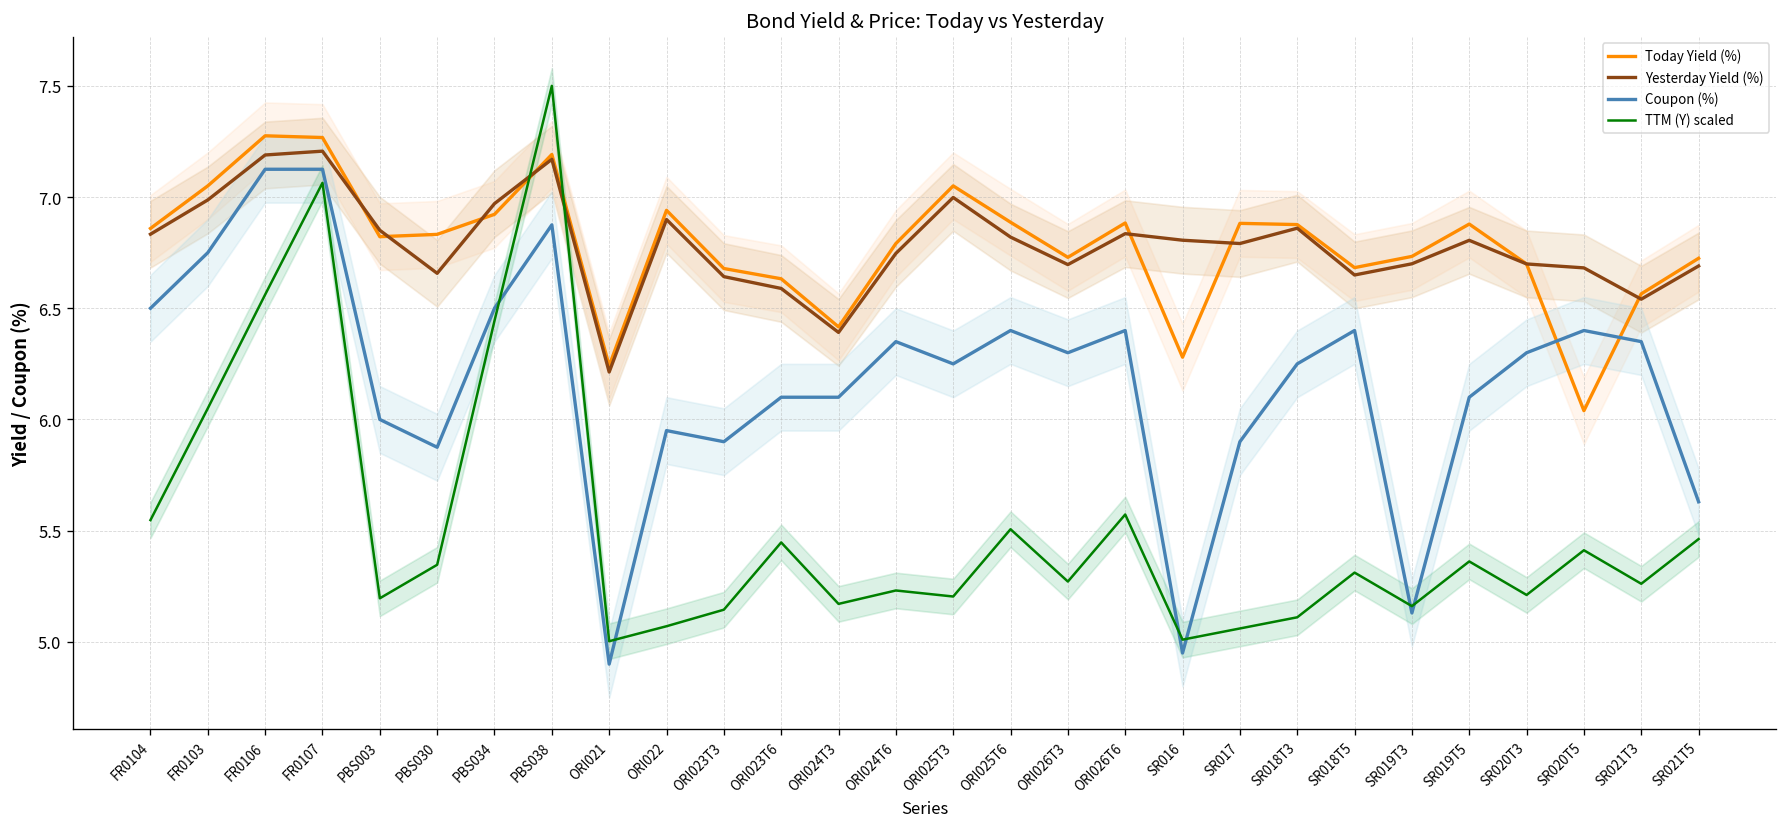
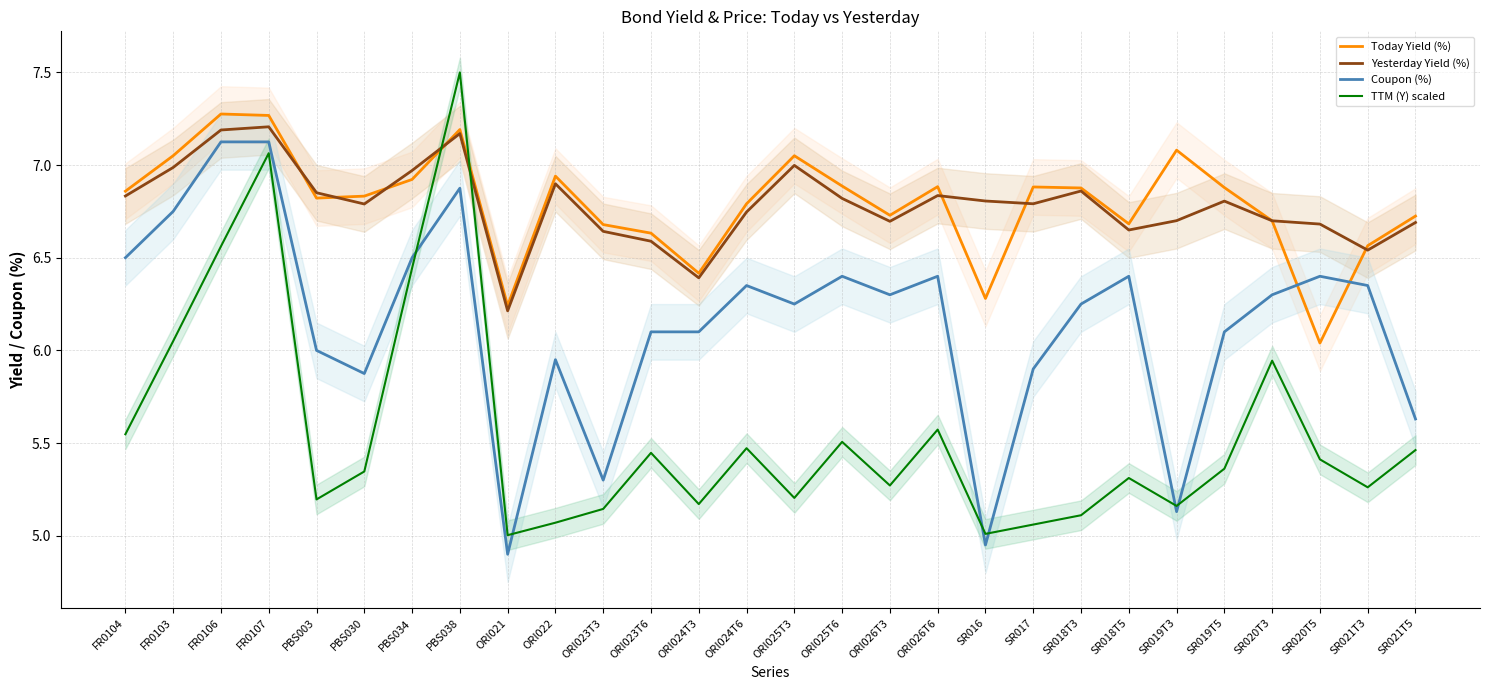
  {
    "Today Yield (%)": {
      "FR0104": 6.86,
      "FR0103": 7.05,
      "PBS003": 6.82,
      "PBS030": 6.83,
      "PBS034": 6.92,
      "PBS038": 7.19,
      "ORI021": 6.24,
      "ORI022": 6.94,
      "ORI023T3": 6.68,
      "ORI023T6": 6.63,
      "ORI024T3": 6.42,
      "ORI024T6": 6.79,
      "ORI025T3": 7.05,
      "ORI025T6": 6.89,
      "ORI026T3": 6.73,
      "ORI026T6": 6.88,
      "SR016": 6.28,
      "SR017": 6.88,
      "SR018T3": 6.88,
      "SR018T5": 6.68,
-     "SR019T3": 6.73,
+     "SR019T3": 7.08,
      "SR019T5": 6.88,
      "SR020T5": 6.04,
      "SR021T3": 6.56,
      "SR021T5": 6.72
    },
    "Yesterday Yield (%)": {
      "FR0104": 6.83,
      "FR0103": 6.99,
      "FR0106": 7.19,
      "FR0107": 7.21,
      "PBS003": 6.85,
-     "PBS030": 6.66,
+     "PBS030": 6.79,
      "PBS034": 6.97,
      "PBS038": 7.17,
      "ORI021": 6.21,
      "ORI022": 6.90,
      "ORI023T3": 6.64,
      "ORI023T6": 6.59,
      "ORI024T3": 6.39,
      "ORI024T6": 6.75,
      "ORI025T3": 7.00,
      "ORI025T6": 6.82,
      "ORI026T3": 6.70,
      "ORI026T6": 6.84,
      "SR016": 6.81,
      "SR017": 6.79,
      "SR018T3": 6.86,
      "SR018T5": 6.65,
      "SR019T3": 6.70,
      "SR019T5": 6.81,
      "SR020T5": 6.68,
      "SR021T3": 6.54,
      "SR021T5": 6.69
    },
    "Coupon (%)": {
      "FR0104": 6.5,
      "FR0103": 6.75,
      "FR0106": 7.13,
      "FR0107": 7.13,
      "PBS003": 6.0,
      "PBS030": 5.88,
      "PBS034": 6.5,
      "PBS038": 6.88,
      "ORI021": 4.9,
      "ORI022": 5.95,
-     "ORI023T3": 5.9,
+     "ORI023T3": 5.3,
      "ORI023T6": 6.1,
      "ORI024T3": 6.1,
      "ORI024T6": 6.35,
      "ORI025T3": 6.25,
      "ORI025T6": 6.4,
      "ORI026T3": 6.3,
      "ORI026T6": 6.4,
      "SR016": 4.95,
      "SR017": 5.9,
      "SR018T3": 6.25,
      "SR018T5": 6.4,
      "SR019T3": 5.13,
      "SR019T5": 6.1,
      "SR020T3": 6.3,
      "SR020T5": 6.4,
      "SR021T3": 6.35,
      "SR021T5": 5.63
    },
    "TTM (Y) scaled": {
      "FR0104": 5.55,
      "FR0103": 6.05,
      "FR0106": 6.56,
      "FR0107": 7.06,
      "PBS003": 5.20,
      "PBS030": 5.35,
      "PBS034": 6.44,
      "PBS038": 7.50,
      "ORI021": 5.00,
      "ORI022": 5.07,
      "ORI023T3": 5.14,
      "ORI023T6": 5.45,
      "ORI024T3": 5.17,
-     "ORI024T6": 5.23,
+     "ORI024T6": 5.47,
      "ORI025T3": 5.20,
      "ORI025T6": 5.51,
      "ORI026T3": 5.27,
      "ORI026T6": 5.57,
      "SR016": 5.01,
      "SR017": 5.06,
      "SR018T3": 5.11,
      "SR018T5": 5.31,
      "SR019T3": 5.16,
      "SR019T5": 5.36,
-     "SR020T3": 5.21,
+     "SR020T3": 5.94,
      "SR020T5": 5.41,
      "SR021T3": 5.26,
      "SR021T5": 5.46
    }
  }
